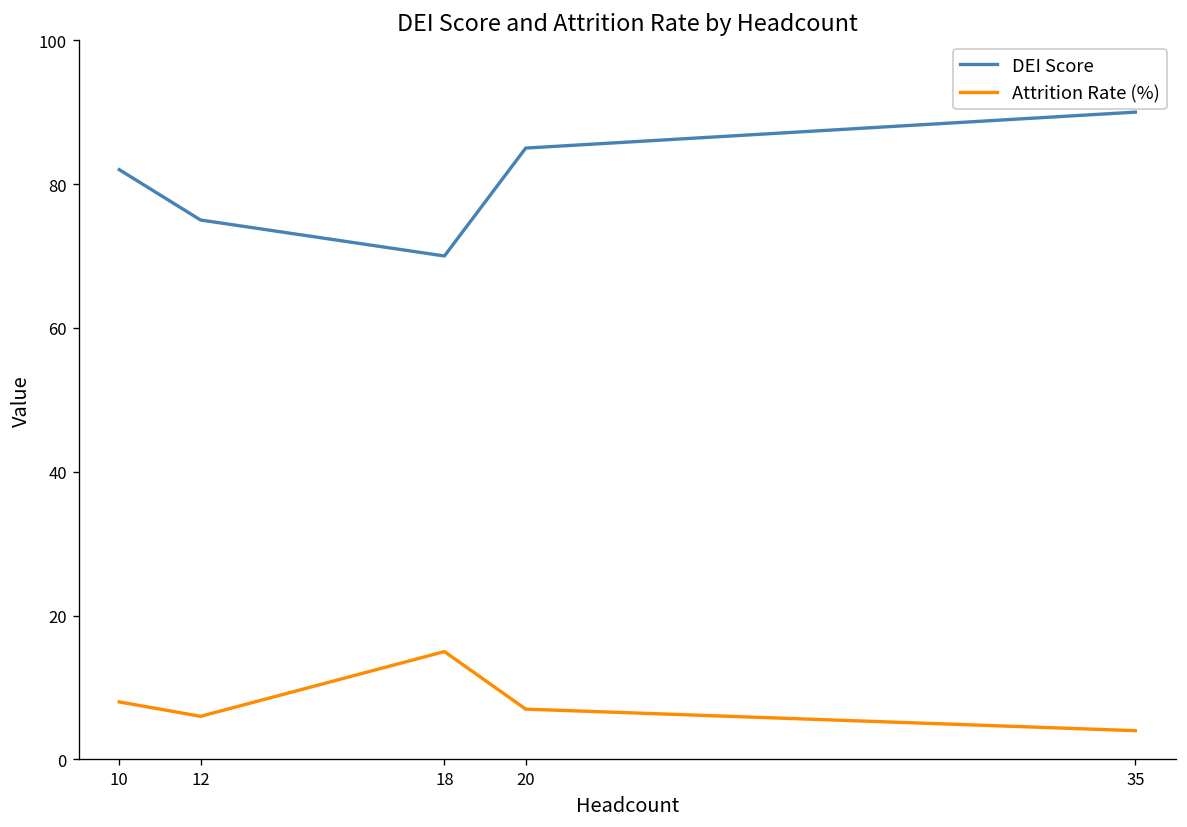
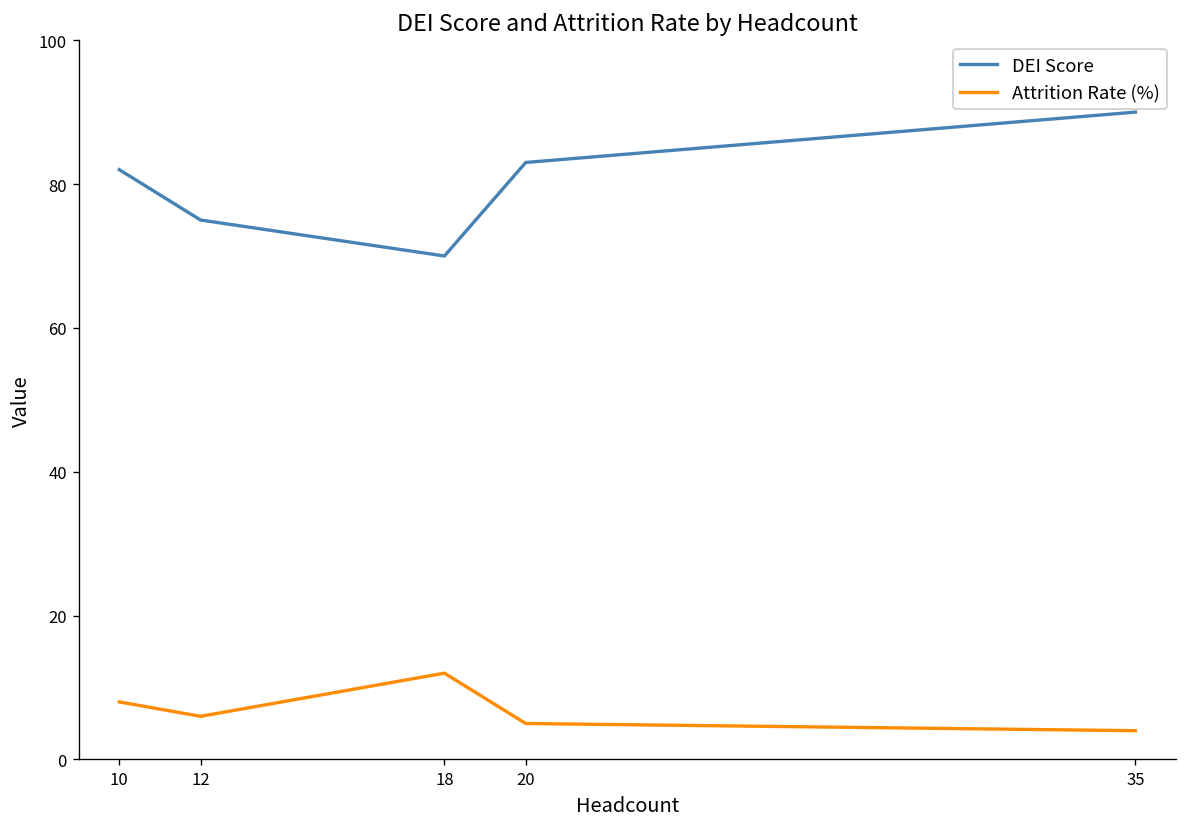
  {
    "DEI Score": {
      "10": 82,
      "12": 75,
      "18": 70,
-     "20": 85
+     "20": 83
    },
    "Attrition Rate (%)": {
      "10": 8,
      "12": 6,
-     "18": 15,
-     "20": 7,
+     "18": 12,
+     "20": 5,
      "35": 4
    }
  }
